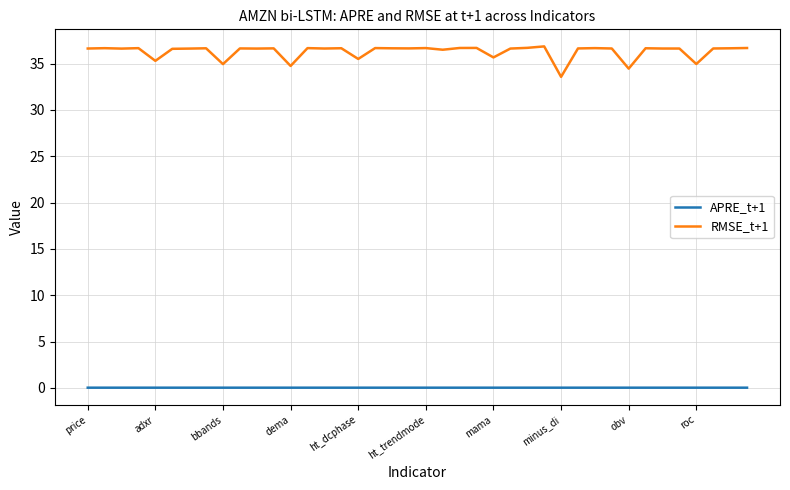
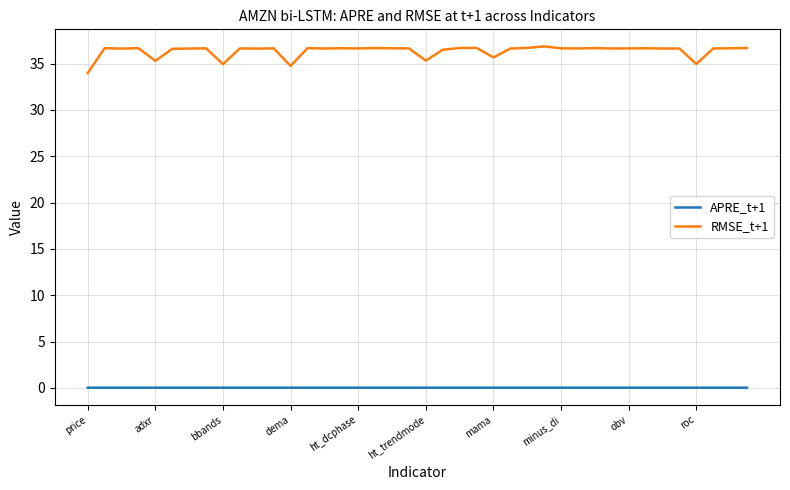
  {
    "APRE_t+1": {
      "price": 0,
      "adxr": 0,
      "bbands": 0,
      "dema": 0,
      "ht_dcphase": 0,
      "ht_trendmode": 0,
      "mama": 0,
      "minus_di": 0,
      "obv": 0,
      "roc": 0
    },
    "RMSE_t+1": {
-     "price": 37,
+     "price": 34,
      "adxr": 35,
      "bbands": 35,
      "dema": 35,
-     "ht_dcphase": 36,
-     "ht_trendmode": 37,
+     "ht_dcphase": 37,
+     "ht_trendmode": 35,
      "mama": 36,
-     "minus_di": 34,
-     "obv": 34,
+     "minus_di": 37,
+     "obv": 37,
      "roc": 35
    }
  }
